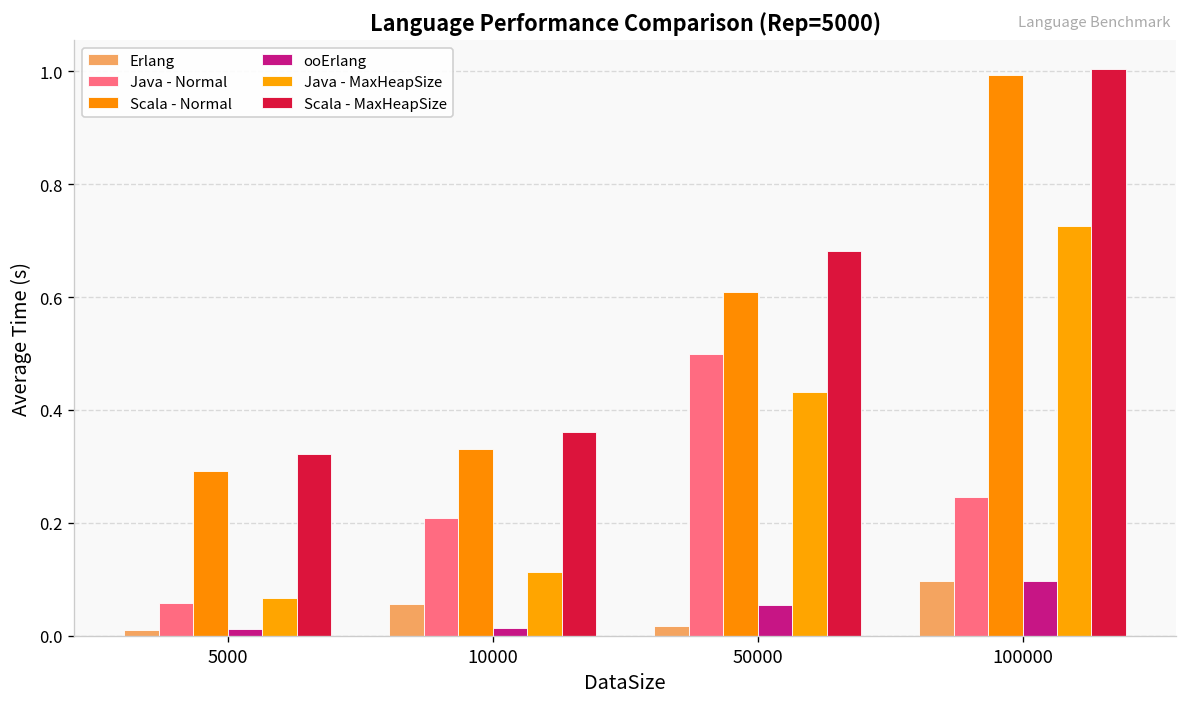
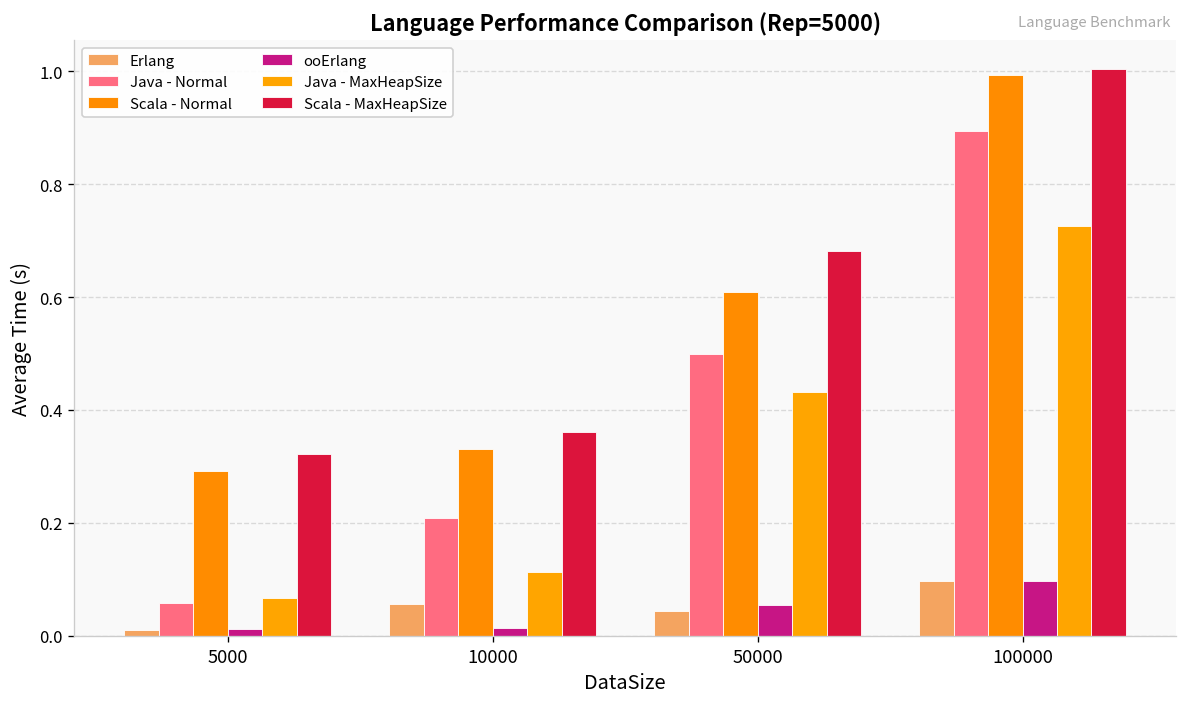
  {
    "Erlang": {
      "5000": 0.01,
      "10000": 0.06,
-     "50000": 0.02,
+     "50000": 0.04,
      "100000": 0.10
    },
    "Java - Normal": {
      "5000": 0.06,
      "10000": 0.21,
      "50000": 0.50,
-     "100000": 0.25
+     "100000": 0.89
    },
    "ooErlang": {
      "5000": 0.01,
      "10000": 0.01,
      "50000": 0.05,
      "100000": 0.10
    },
    "Scala - MaxHeapSize": {
      "5000": 0.32,
      "10000": 0.36,
      "50000": 0.68,
      "100000": 1.00
    }
  }
